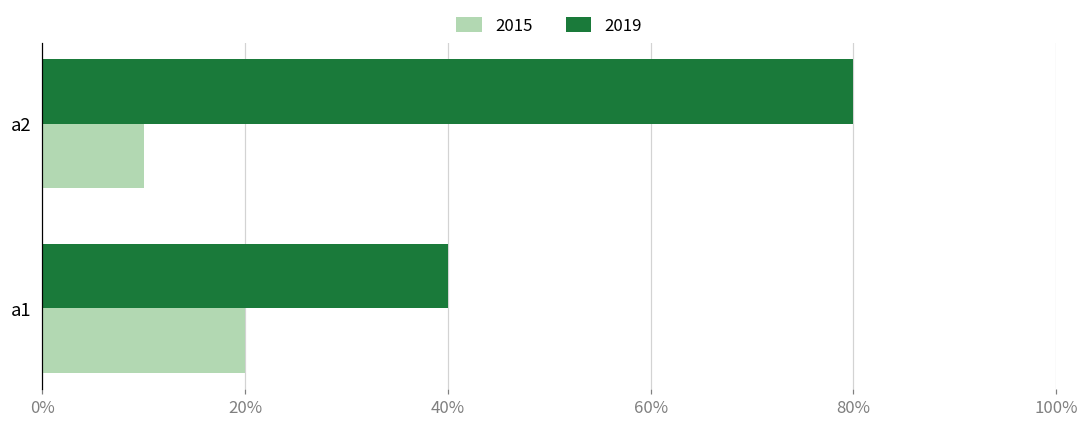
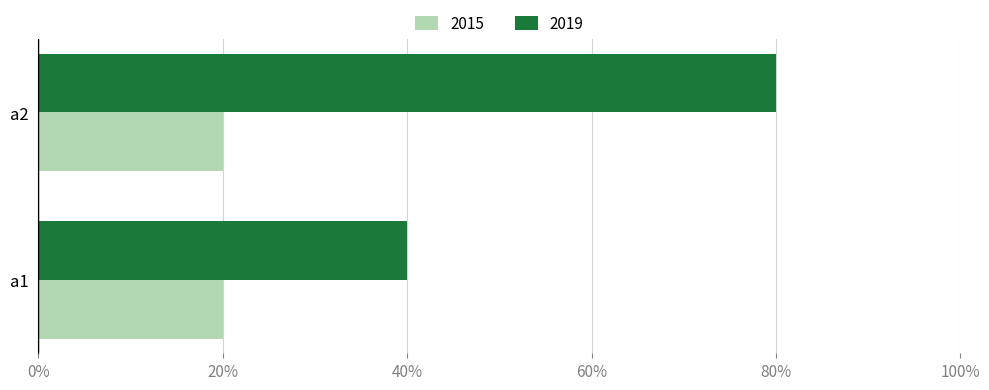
  {
    "2015": {
-     "a2": "10%",
+     "a2": "20%",
      "a1": "20%"
    },
    "2019": {
      "a2": "80%",
      "a1": "40%"
    }
  }
